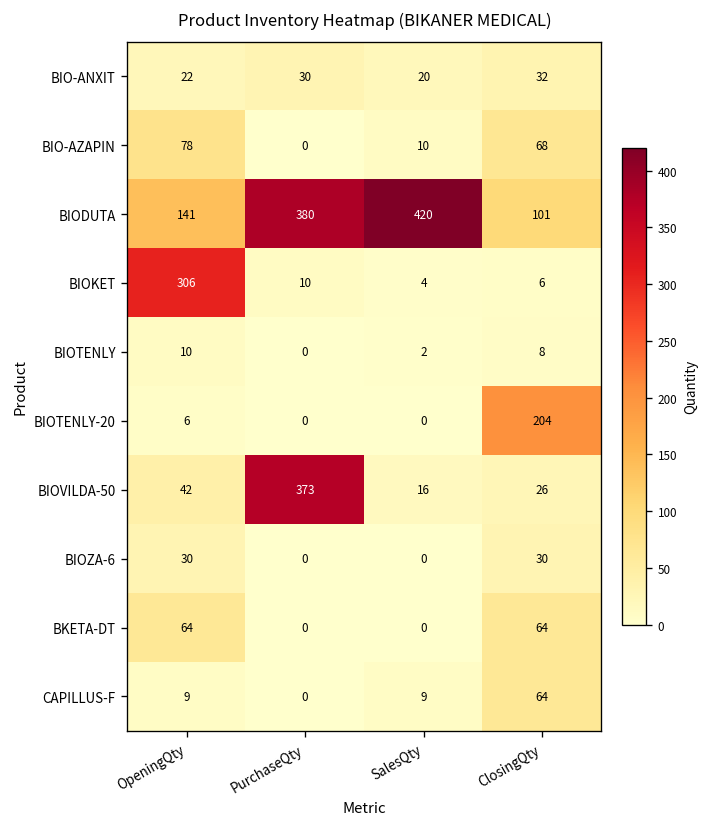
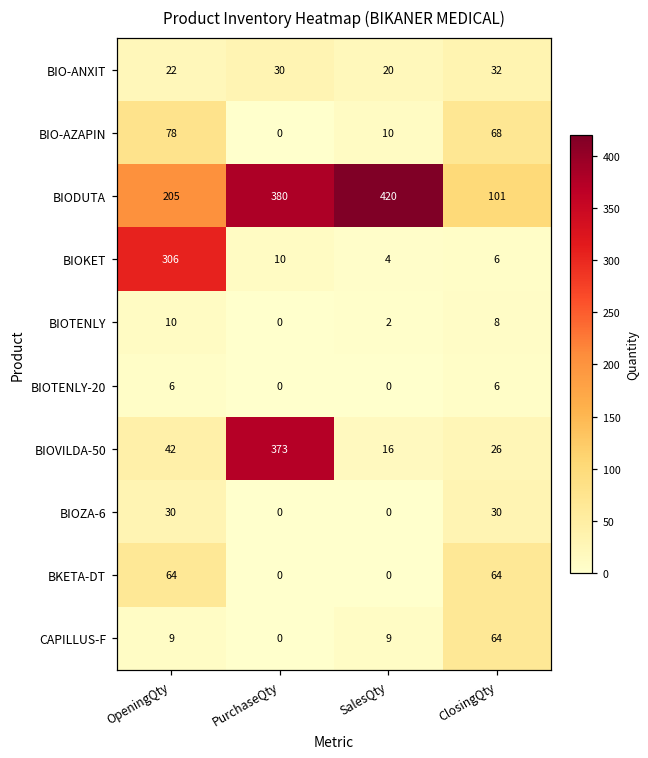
  {
    "BIO-ANXIT": {
      "OpeningQty": 22,
      "PurchaseQty": 30,
      "SalesQty": 20,
      "ClosingQty": 32
    },
    "BIO-AZAPIN": {
      "OpeningQty": 78,
      "PurchaseQty": 0,
      "SalesQty": 10,
      "ClosingQty": 68
    },
    "BIODUTA": {
-     "OpeningQty": 141,
+     "OpeningQty": 205,
      "PurchaseQty": 380,
      "SalesQty": 420,
      "ClosingQty": 101
    },
    "BIOKET": {
      "OpeningQty": 306,
      "PurchaseQty": 10,
      "SalesQty": 4,
      "ClosingQty": 6
    },
    "BIOTENLY": {
      "OpeningQty": 10,
      "PurchaseQty": 0,
      "SalesQty": 2,
      "ClosingQty": 8
    },
    "BIOTENLY-20": {
      "OpeningQty": 6,
      "PurchaseQty": 0,
      "SalesQty": 0,
-     "ClosingQty": 204
+     "ClosingQty": 6
    },
    "BIOVILDA-50": {
      "OpeningQty": 42,
      "PurchaseQty": 373,
      "SalesQty": 16,
      "ClosingQty": 26
    },
    "BIOZA-6": {
      "OpeningQty": 30,
      "PurchaseQty": 0,
      "SalesQty": 0,
      "ClosingQty": 30
    },
    "BKETA-DT": {
      "OpeningQty": 64,
      "PurchaseQty": 0,
      "SalesQty": 0,
      "ClosingQty": 64
    },
    "CAPILLUS-F": {
      "OpeningQty": 9,
      "PurchaseQty": 0,
      "SalesQty": 9,
      "ClosingQty": 64
    }
  }
